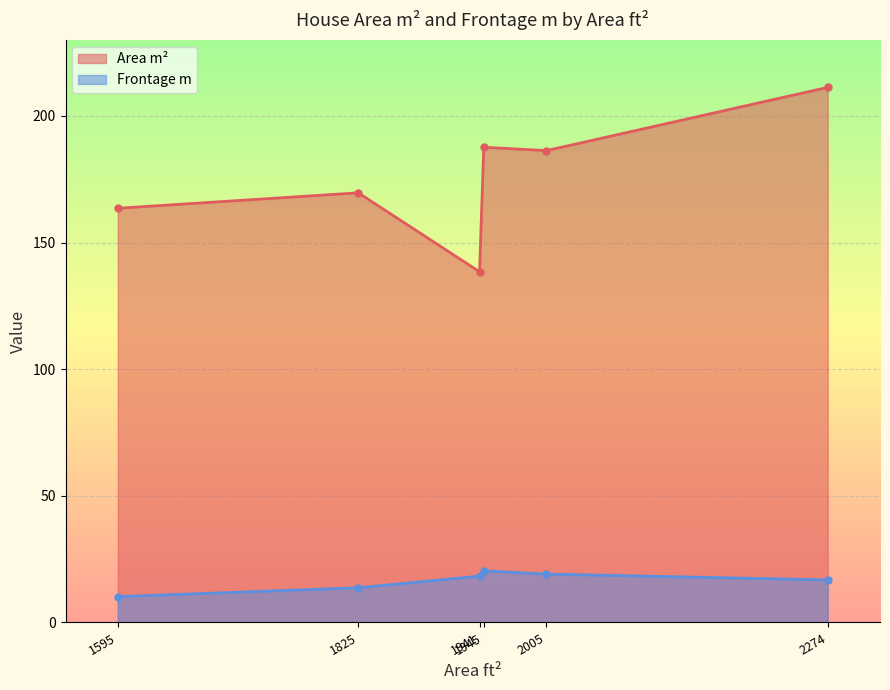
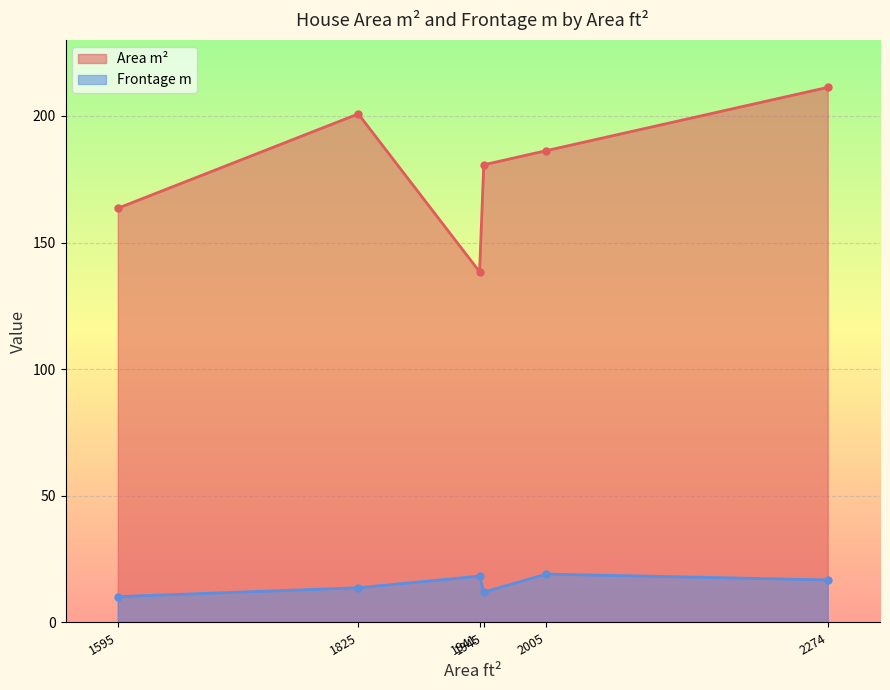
  {
    "Area m²": {
      "1595": 164,
-     "1825": 170,
+     "1825": 201,
      "1941": 138,
-     "1945": 188,
+     "1945": 181,
      "2005": 186,
      "2274": 211
    },
    "Frontage m": {
      "1595": 10,
      "1825": 14,
      "1941": 18,
-     "1945": 20,
+     "1945": 12,
      "2005": 19,
      "2274": 17
    }
  }
